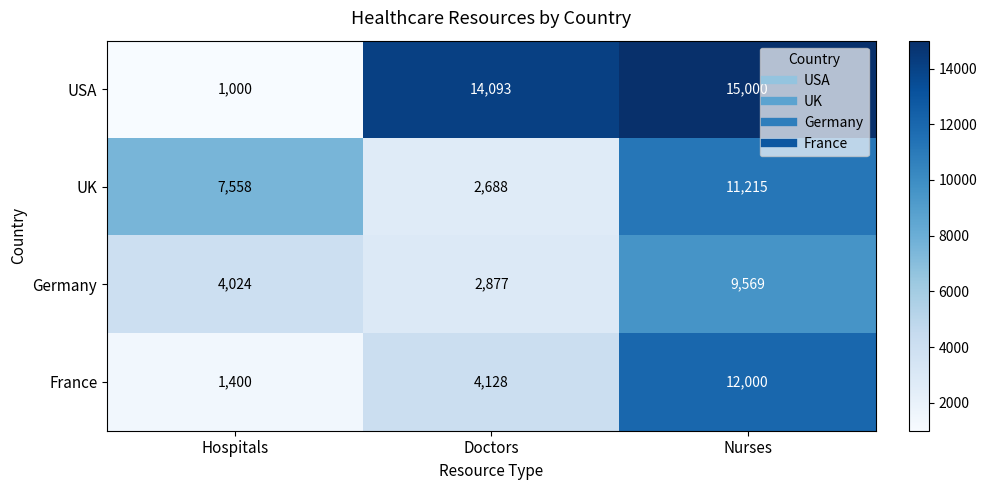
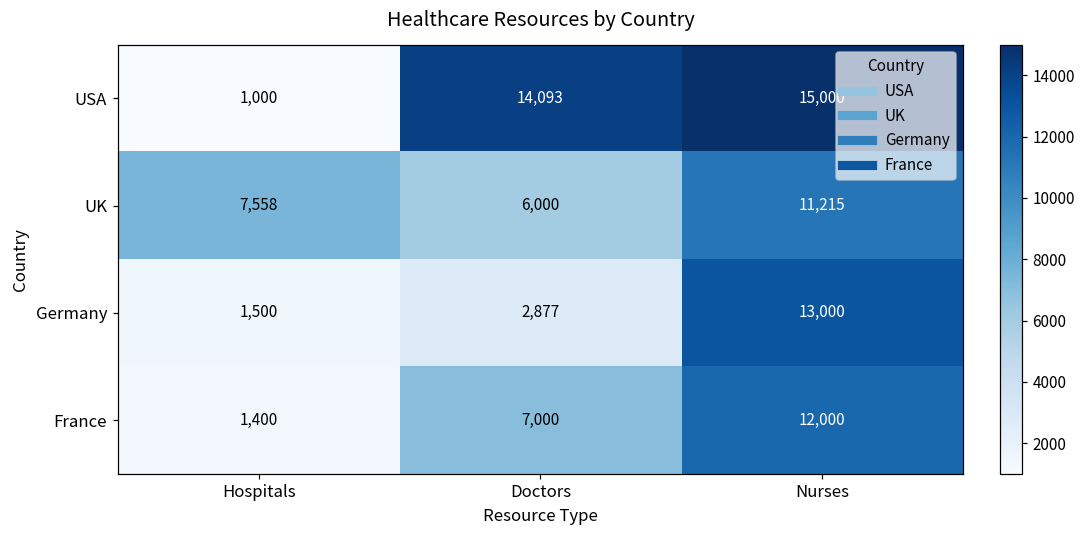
  {
    "USA": {
      "Hospitals": "1,000",
      "Doctors": "14,093"
    },
    "UK": {
      "Hospitals": "7,558",
-     "Doctors": "2,688",
+     "Doctors": "6,000",
      "Nurses": "11,215"
    },
    "Germany": {
-     "Hospitals": "4,024",
+     "Hospitals": "1,500",
      "Doctors": "2,877",
-     "Nurses": "9,569"
+     "Nurses": "13,000"
    },
    "France": {
      "Hospitals": "1,400",
-     "Doctors": "4,128",
+     "Doctors": "7,000",
      "Nurses": "12,000"
    }
  }
